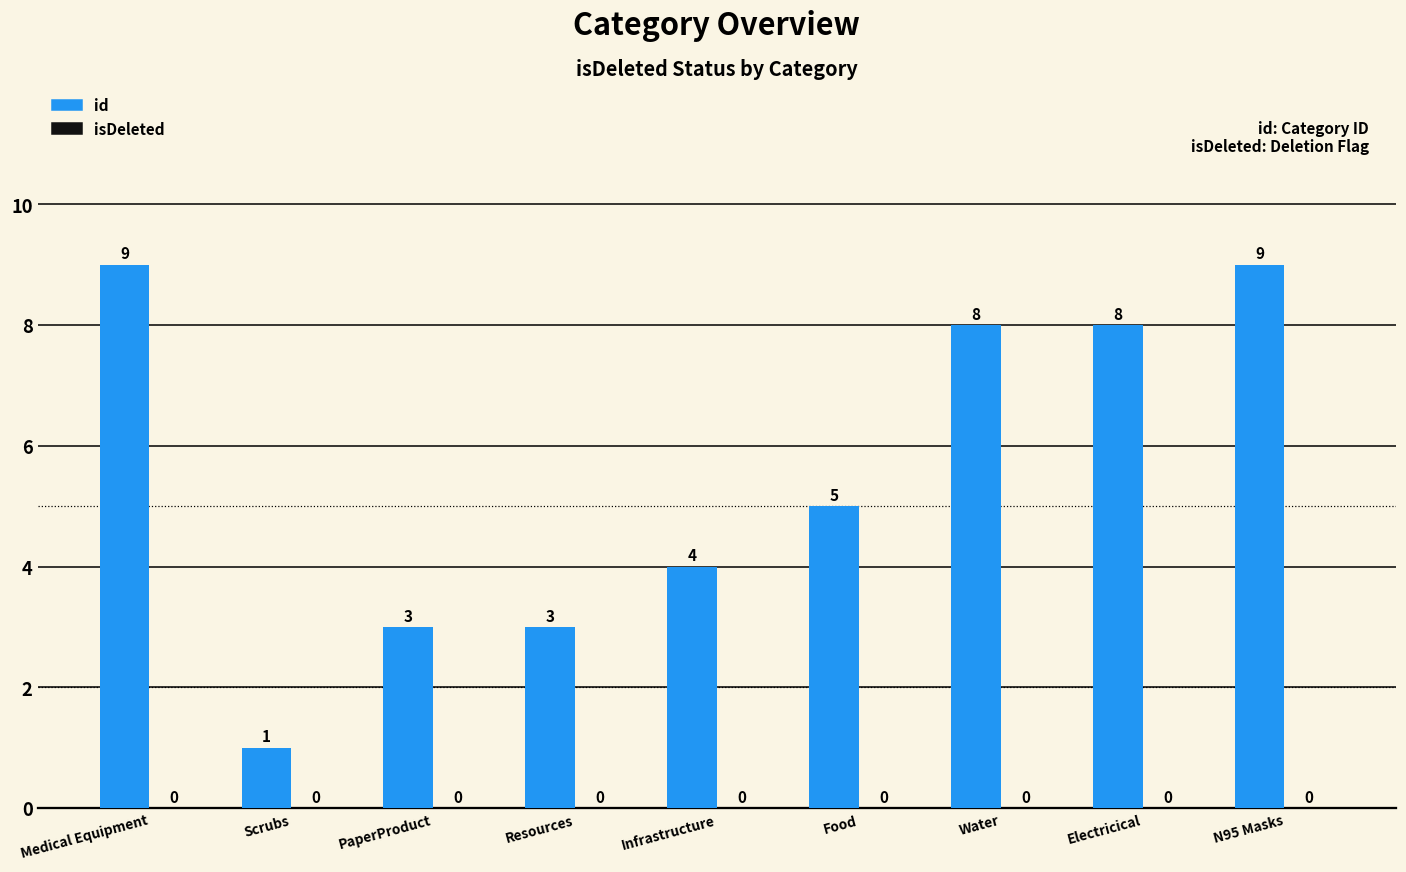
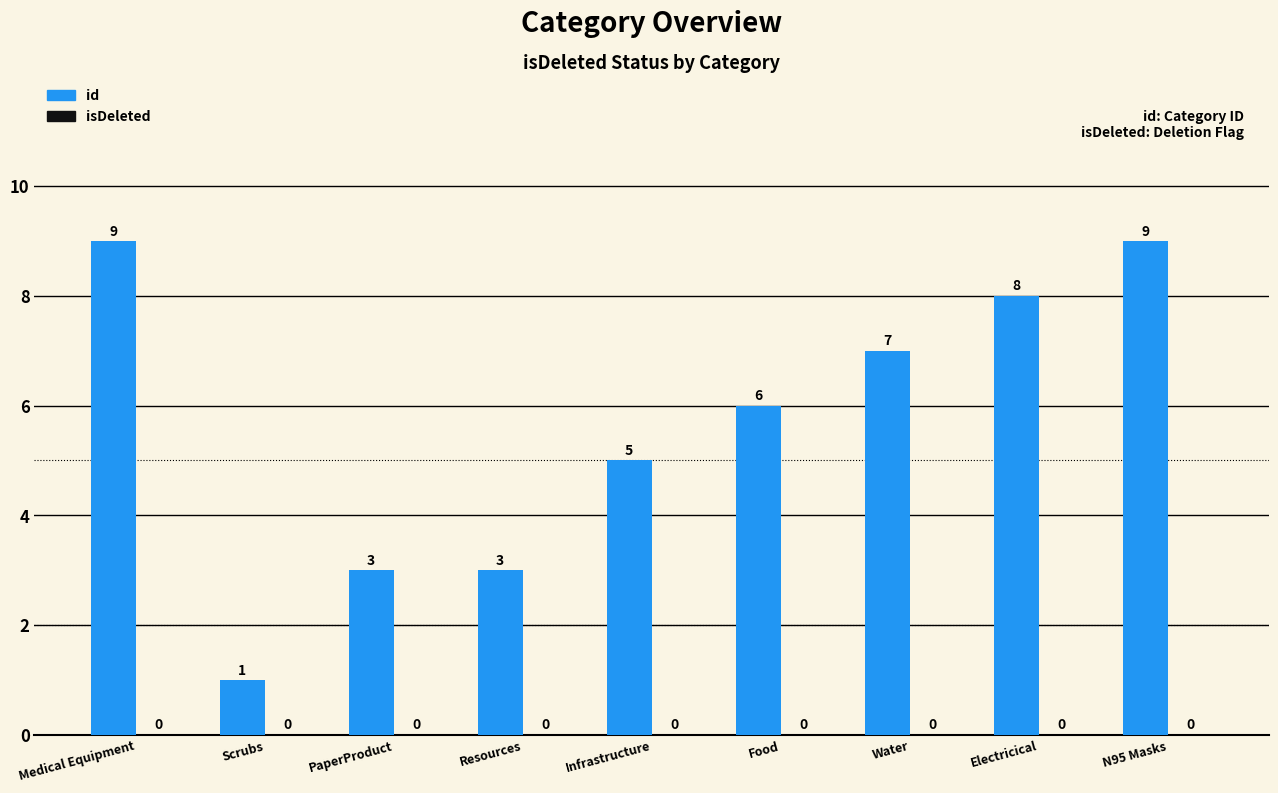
  {
    "id": {
      "Medical Equipment": 9,
      "Scrubs": 1,
      "PaperProduct": 3,
      "Resources": 3,
-     "Infrastructure": 4,
-     "Food": 5,
-     "Water": 8,
+     "Infrastructure": 5,
+     "Food": 6,
+     "Water": 7,
      "Electricical": 8,
      "N95 Masks": 9
    },
    "isDeleted": {
      "Medical Equipment": 0,
      "Scrubs": 0,
      "PaperProduct": 0,
      "Resources": 0,
      "Infrastructure": 0,
      "Food": 0,
      "Water": 0,
      "Electricical": 0,
      "N95 Masks": 0
    }
  }
